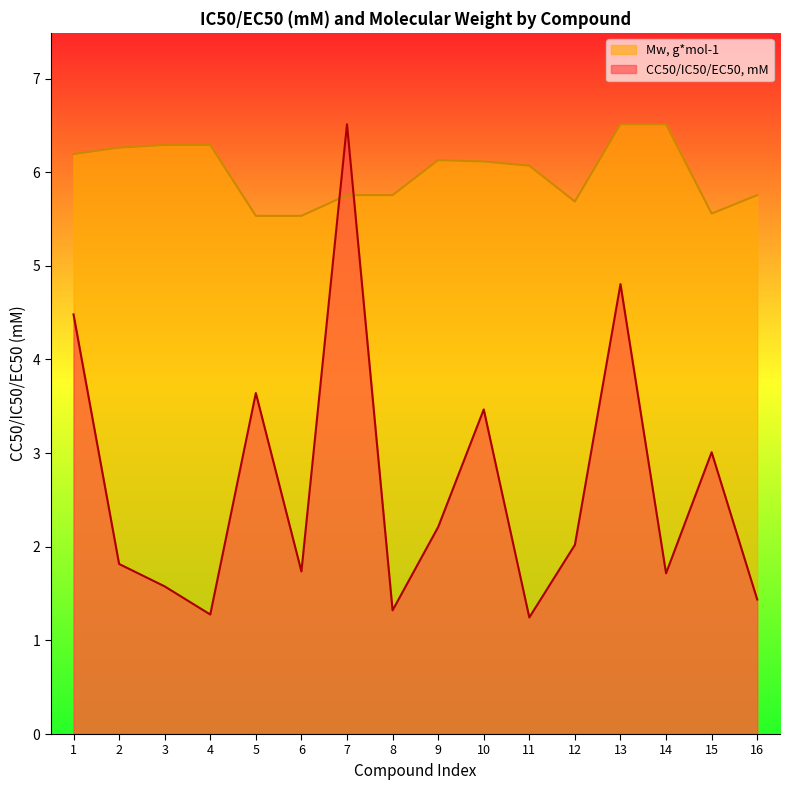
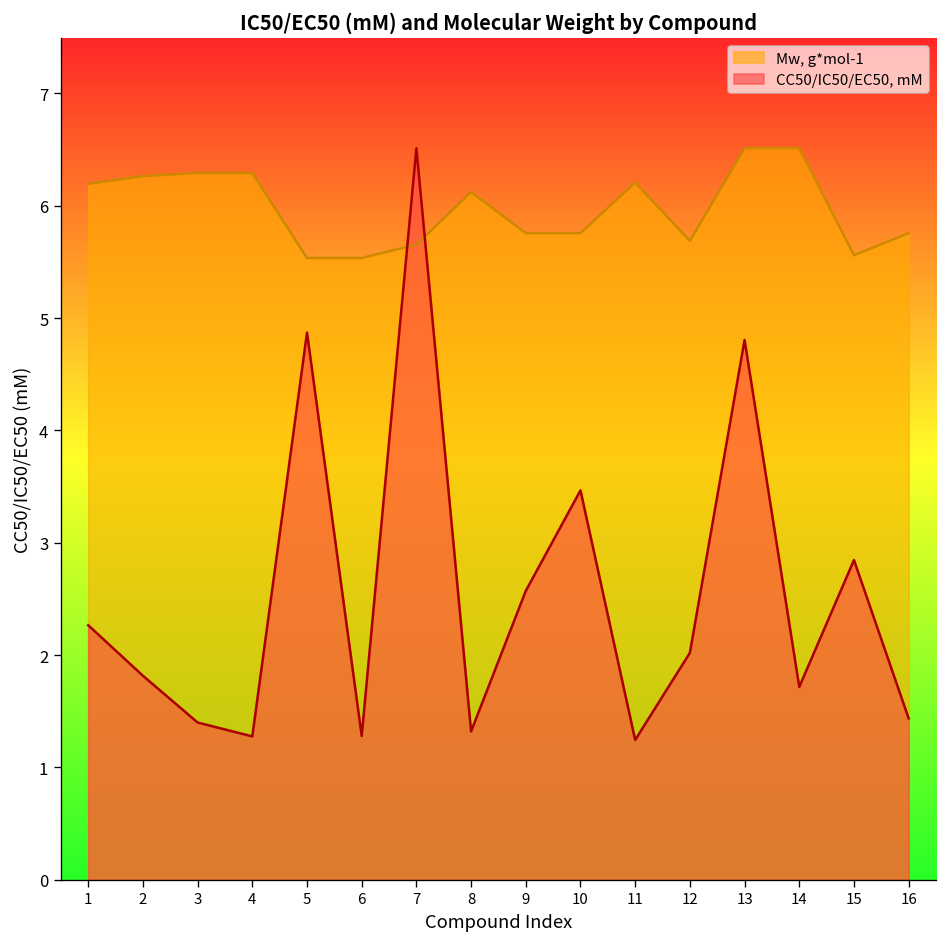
  {
    "Mw, g*mol-1": {
      "1": 6.2,
      "2": 6.3,
      "3": 6.3,
      "4": 6.3,
      "5": 5.5,
      "6": 5.5,
-     "7": 5.8,
-     "8": 5.8,
-     "9": 6.1,
-     "10": 6.1,
-     "11": 6.1,
+     "7": 5.7,
+     "8": 6.1,
+     "9": 5.8,
+     "10": 5.8,
+     "11": 6.2,
      "12": 5.7,
      "13": 6.5,
      "14": 6.5,
      "15": 5.6,
      "16": 5.8
    },
    "CC50/IC50/EC50, mM": {
-     "1": 4.5,
+     "1": 2.3,
      "2": 1.8,
-     "3": 1.6,
+     "3": 1.4,
      "4": 1.3,
-     "5": 3.6,
-     "6": 1.7,
+     "5": 4.9,
+     "6": 1.3,
      "7": 6.5,
      "8": 1.3,
-     "9": 2.2,
+     "9": 2.6,
      "10": 3.5,
      "11": 1.2,
      "12": 2.0,
      "13": 4.8,
      "14": 1.7,
-     "15": 3.0,
+     "15": 2.8,
      "16": 1.4
    }
  }
